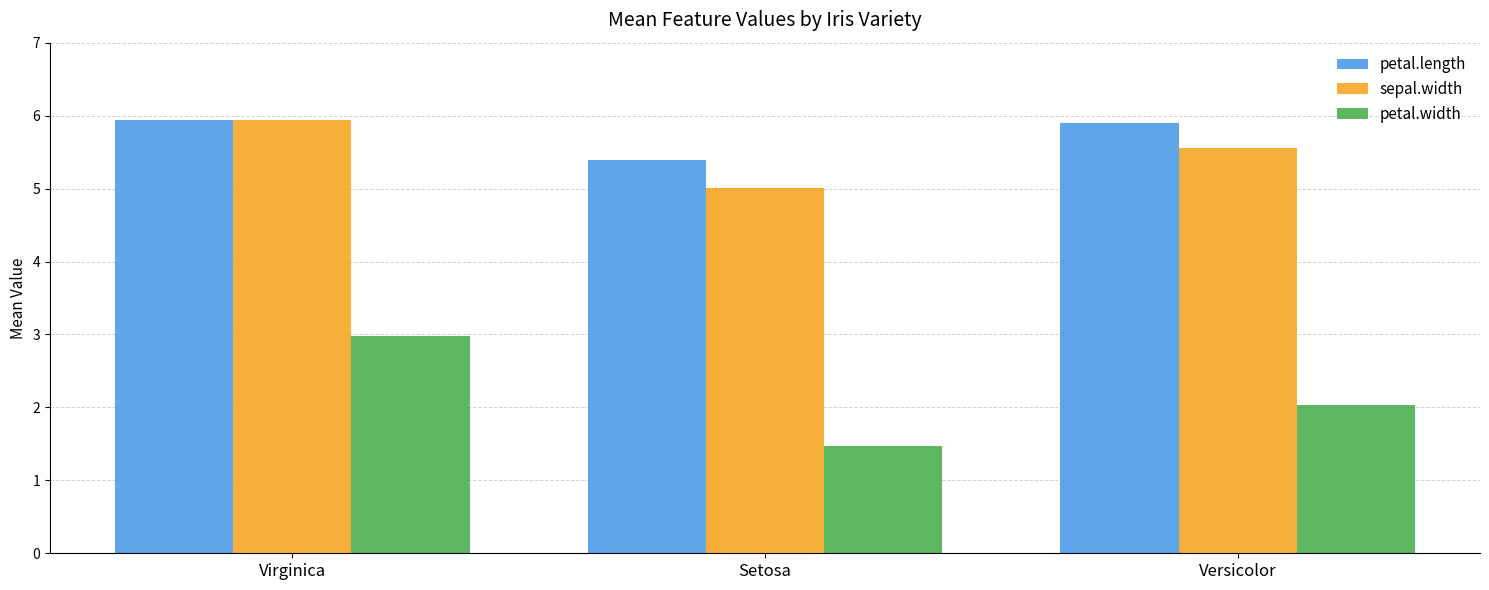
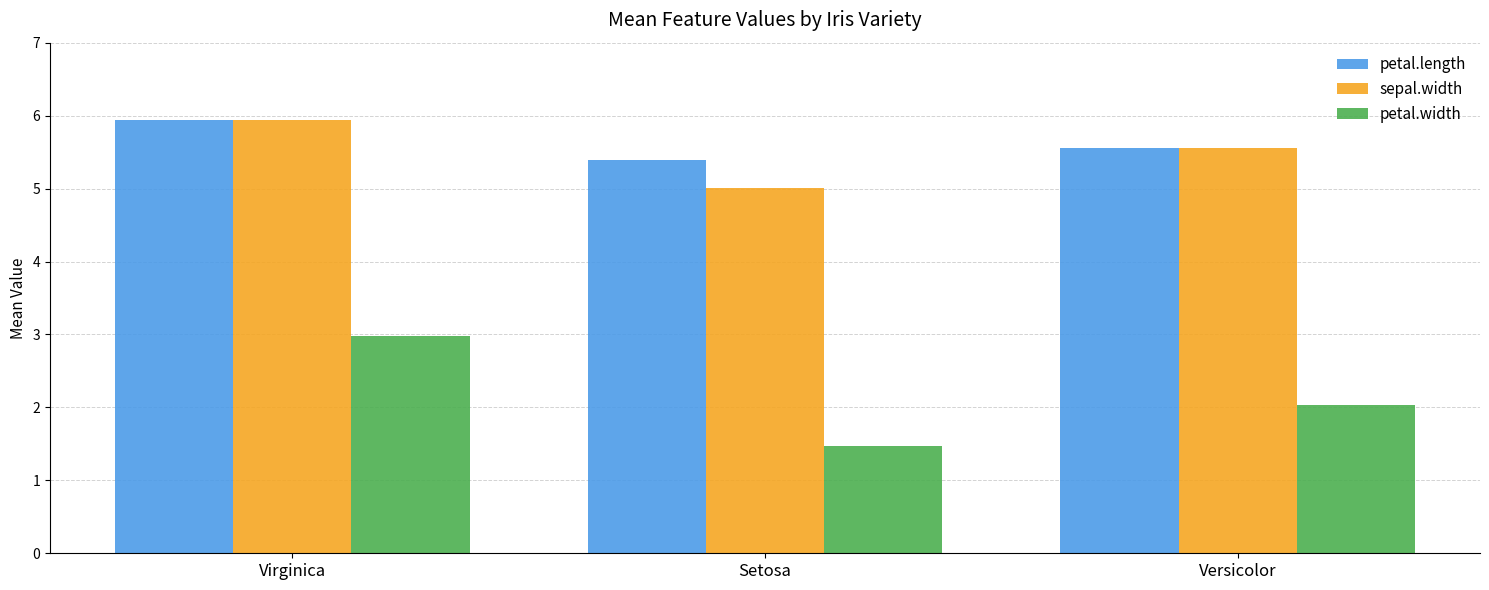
  {
    "petal.length": {
      "Virginica": 5.9,
      "Setosa": 5.4,
-     "Versicolor": 5.9
+     "Versicolor": 5.6
    },
    "sepal.width": {
      "Virginica": 5.9,
      "Setosa": 5.0,
      "Versicolor": 5.6
    },
    "petal.width": {
      "Virginica": 3.0,
      "Setosa": 1.5,
      "Versicolor": 2.0
    }
  }
